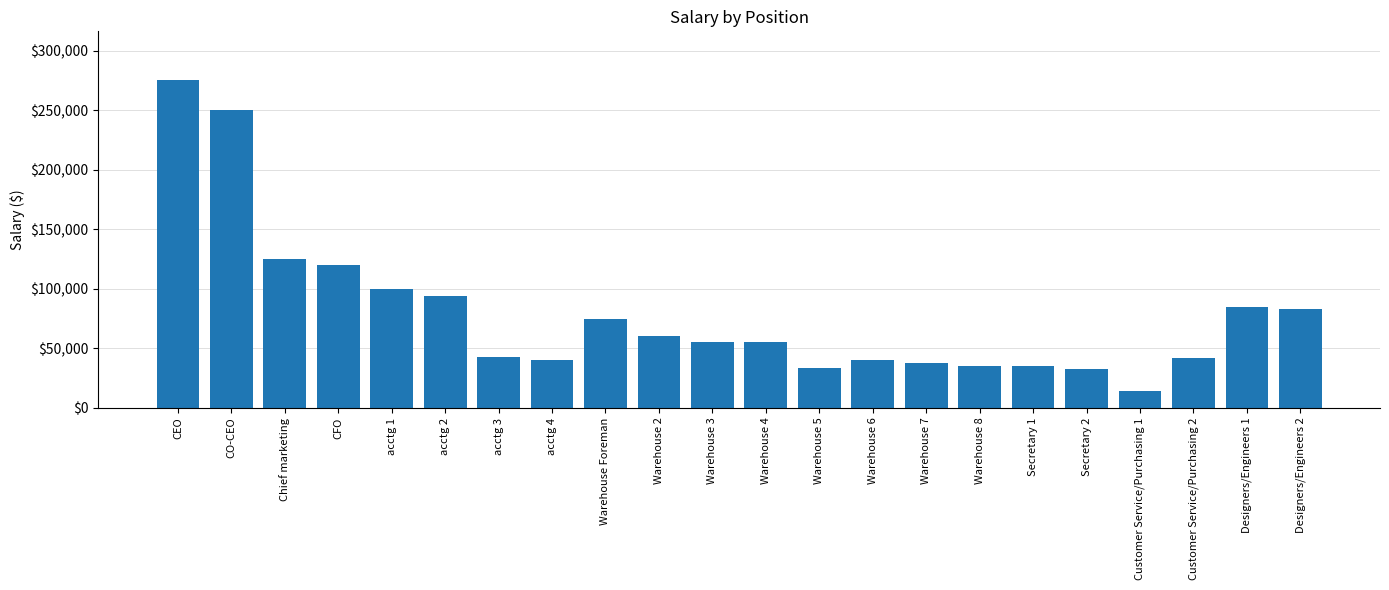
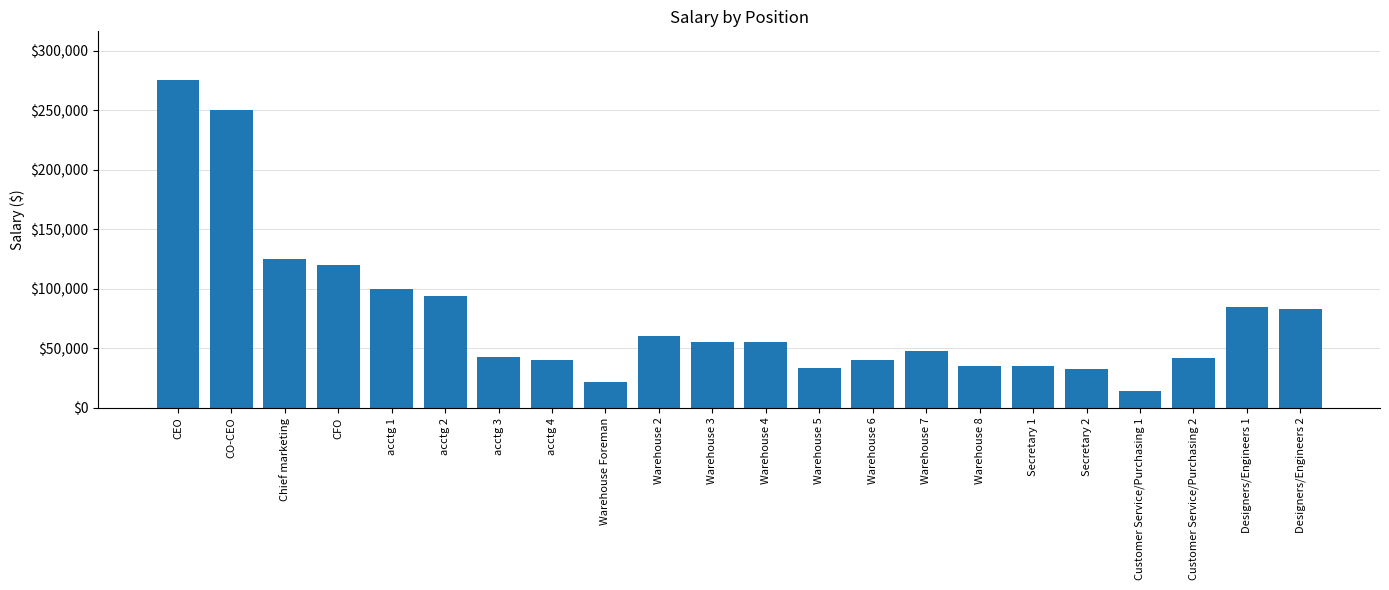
  {
    "CEO": "$275,000",
    "CO-CEO": "$250,000",
    "Chief marketing": "$125,000",
    "CFO": "$120,000",
    "acctg 1": "$100,000",
    "acctg 2": "$94,000",
    "acctg 3": "$43,000",
    "acctg 4": "$40,000",
-   "Warehouse Foreman": "$75,000",
+   "Warehouse Foreman": "$22,000",
    "Warehouse 2": "$60,000",
    "Warehouse 3": "$55,000",
    "Warehouse 4": "$55,000",
    "Warehouse 5": "$33,000",
    "Warehouse 6": "$40,000",
-   "Warehouse 7": "$38,000",
+   "Warehouse 7": "$48,000",
    "Warehouse 8": "$35,000",
    "Secretary 1": "$35,000",
    "Secretary 2": "$33,000",
    "Customer Service/Purchasing 1": "$14,000",
    "Customer Service/Purchasing 2": "$42,000",
    "Designers/Engineers 1": "$85,000",
    "Designers/Engineers 2": "$83,000"
  }
